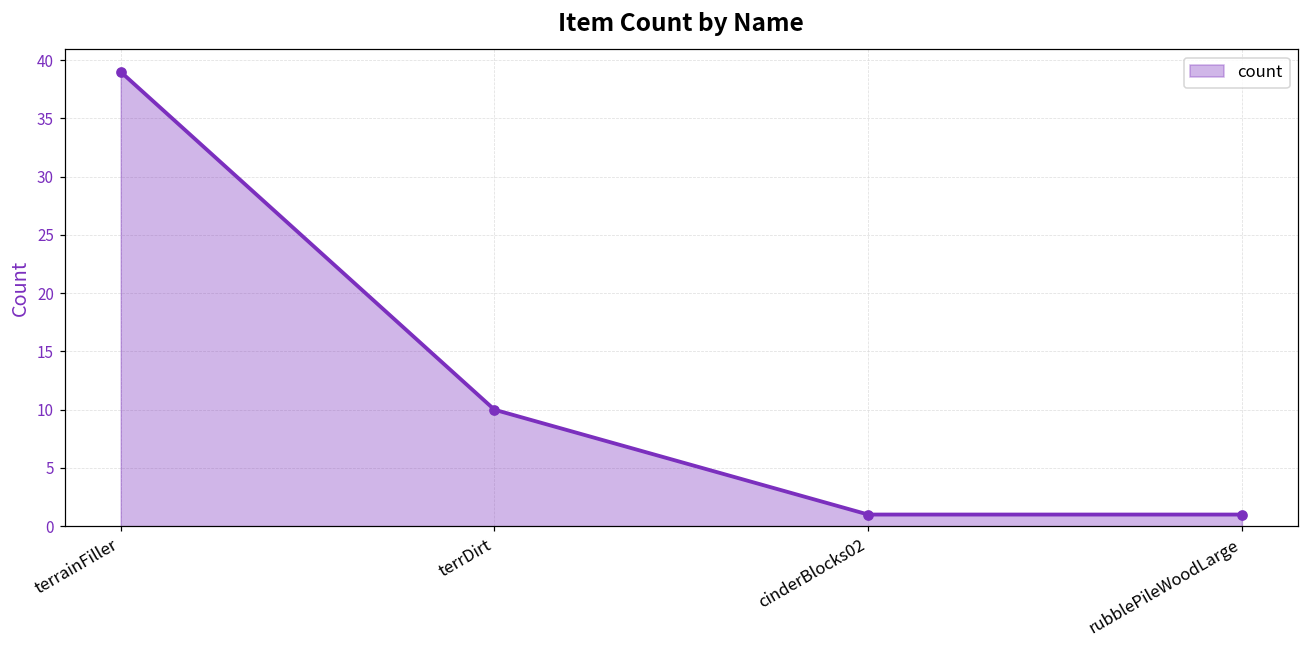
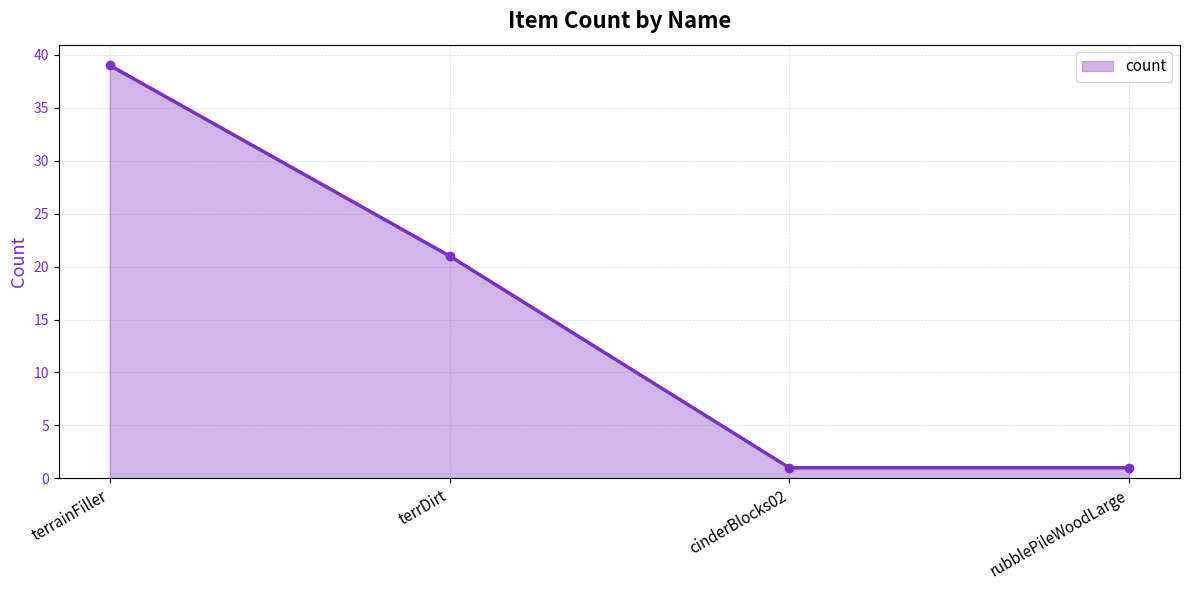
  {
    "terrainFiller": 39,
-   "terrDirt": 10,
+   "terrDirt": 21,
    "cinderBlocks02": 1,
    "rubblePileWoodLarge": 1
  }
